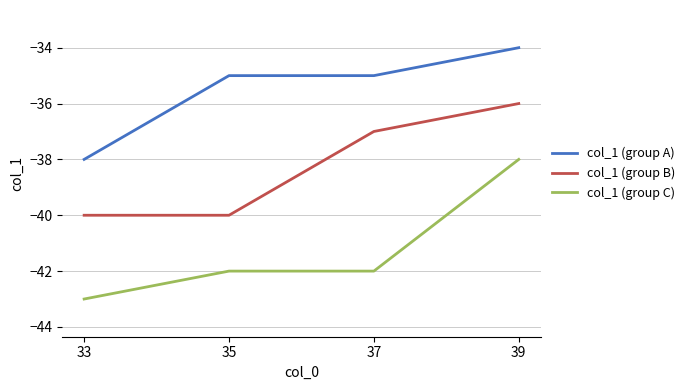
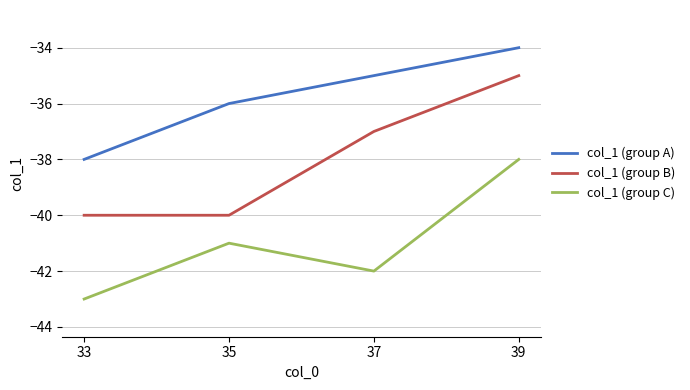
  {
    "col_1 (group A)": {
      "33": -38,
-     "35": -35,
+     "35": -36,
      "37": -35,
      "39": -34
    },
    "col_1 (group B)": {
      "33": -40,
      "35": -40,
      "37": -37,
-     "39": -36
+     "39": -35
    },
    "col_1 (group C)": {
      "33": -43,
-     "35": -42,
+     "35": -41,
      "37": -42,
      "39": -38
    }
  }
